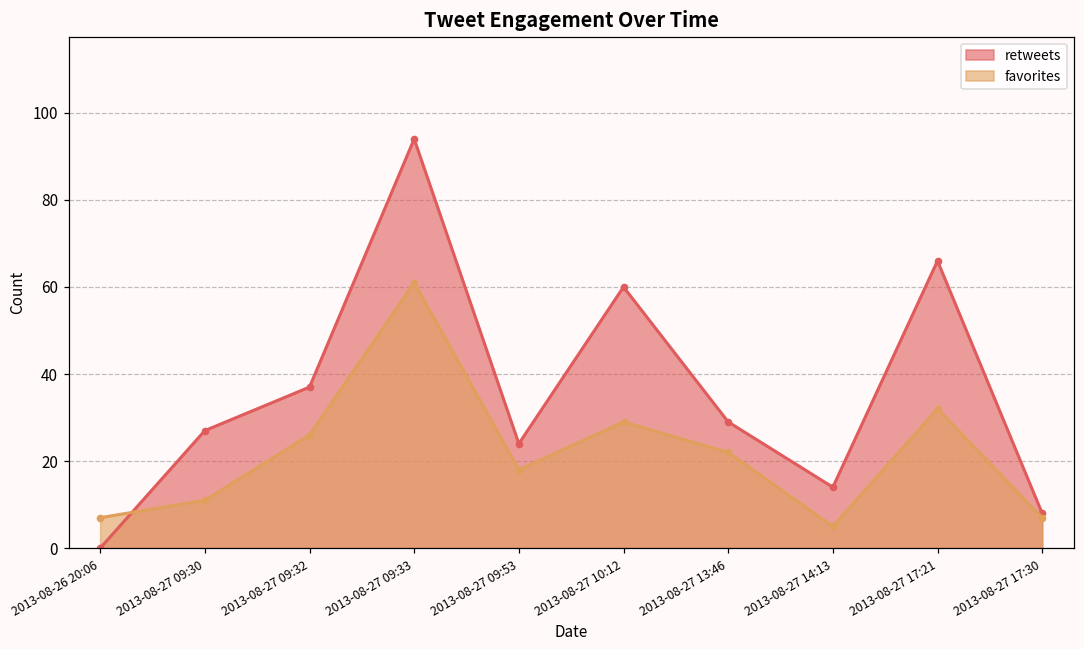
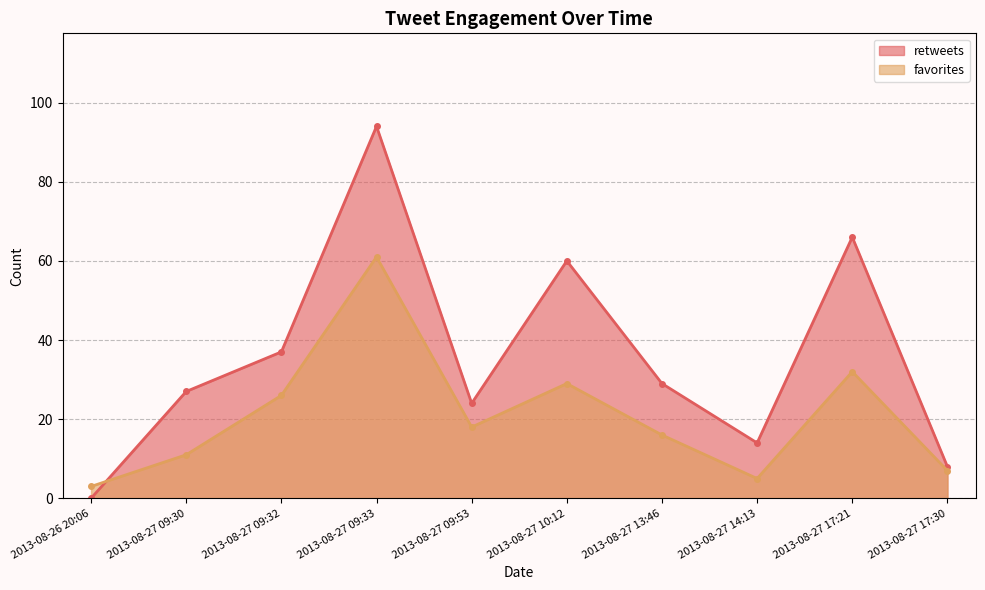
  {
    "retweets": {
      "2013-08-26 20:06": 0,
      "2013-08-27 09:30": 27,
      "2013-08-27 09:32": 37,
      "2013-08-27 09:33": 94,
      "2013-08-27 09:53": 24,
      "2013-08-27 10:12": 60,
      "2013-08-27 13:46": 29,
      "2013-08-27 14:13": 14,
      "2013-08-27 17:21": 66,
      "2013-08-27 17:30": 8
    },
    "favorites": {
-     "2013-08-26 20:06": 7,
+     "2013-08-26 20:06": 3,
      "2013-08-27 09:30": 11,
      "2013-08-27 09:32": 26,
      "2013-08-27 09:33": 61,
      "2013-08-27 09:53": 18,
      "2013-08-27 10:12": 29,
-     "2013-08-27 13:46": 22,
+     "2013-08-27 13:46": 16,
      "2013-08-27 14:13": 5,
      "2013-08-27 17:21": 32,
      "2013-08-27 17:30": 7
    }
  }
